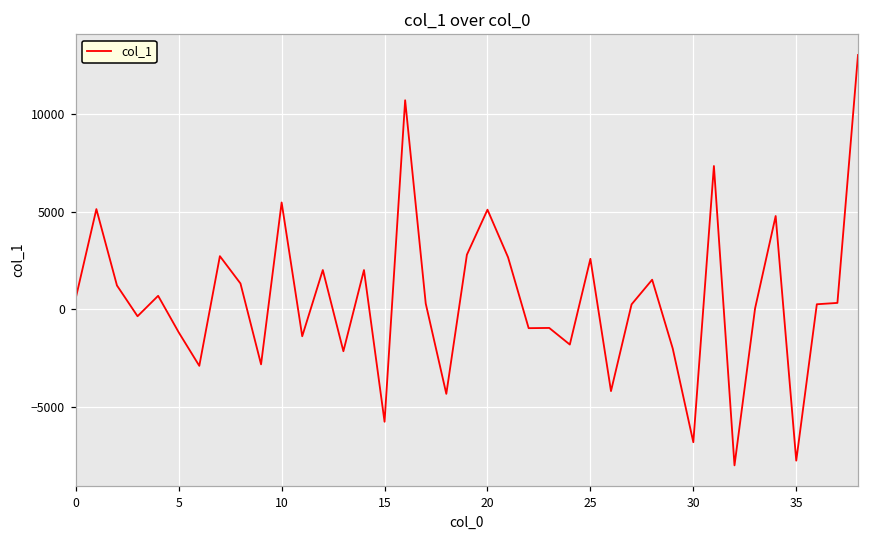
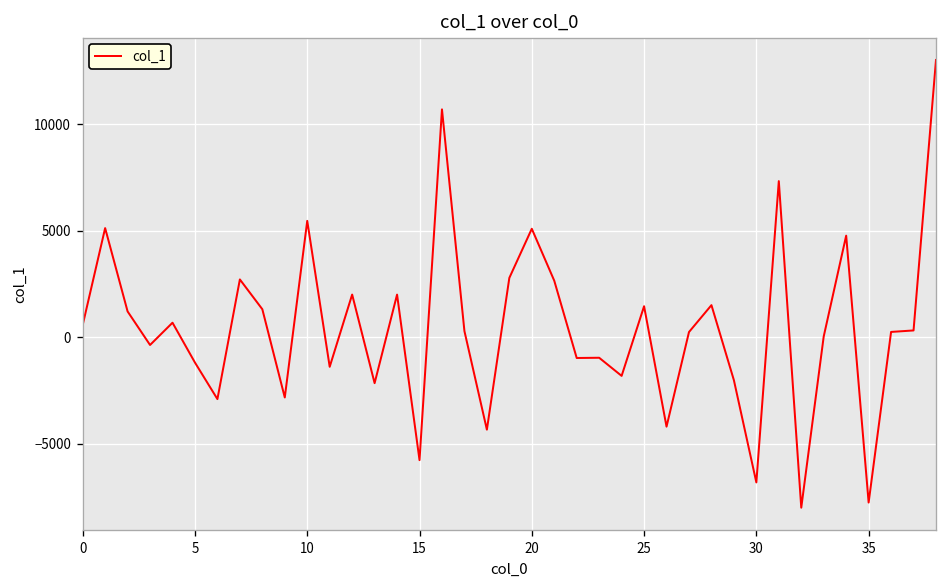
  {
    "0": 600,
    "5": -1200,
    "10": 5500,
    "15": -5800,
    "20": 5100,
-   "25": 2600,
+   "25": 1500,
    "30": -6800,
    "35": -7800
  }
